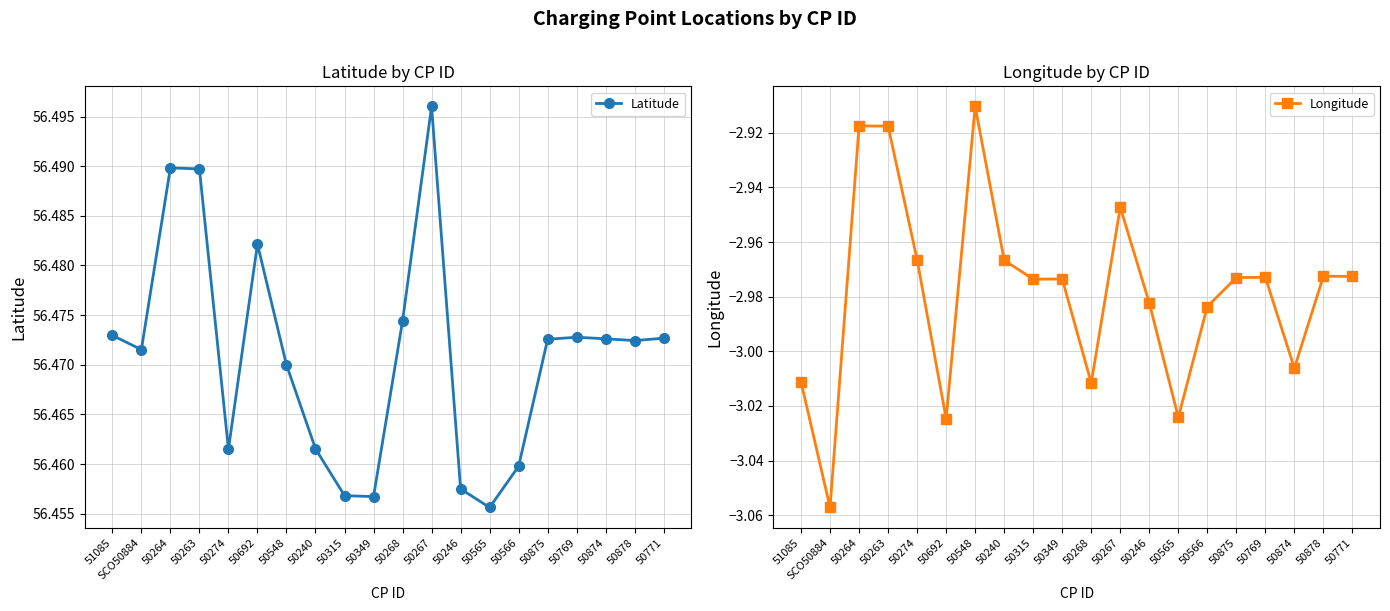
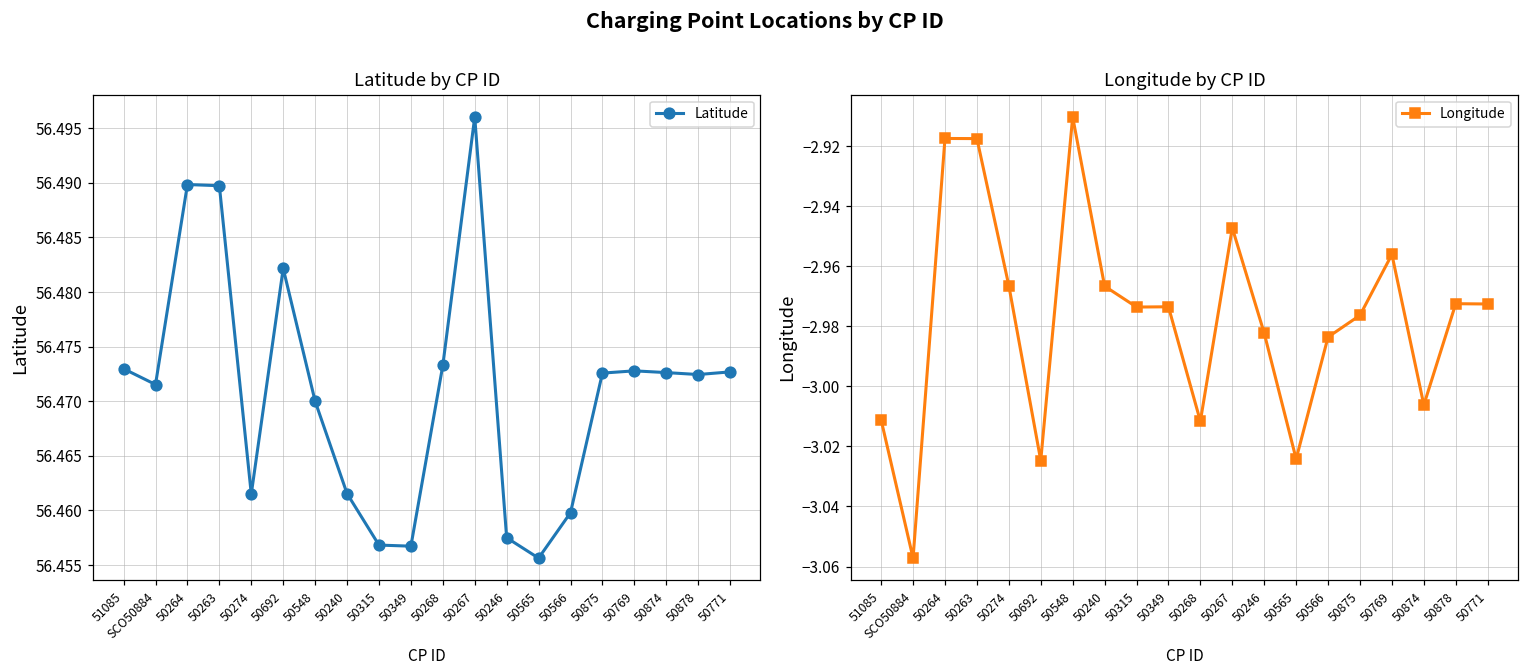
  {
    "Latitude by CP ID": {
      "51085": 56.473,
      "SCO50884": 56.472,
      "50264": 56.490,
      "50263": 56.490,
      "50274": 56.461,
      "50692": 56.482,
      "50548": 56.470,
      "50240": 56.462,
      "50315": 56.457,
      "50349": 56.457,
-     "50268": 56.474,
+     "50268": 56.473,
      "50267": 56.496,
      "50246": 56.458,
      "50565": 56.456,
      "50566": 56.460,
      "50875": 56.473,
      "50769": 56.473,
      "50874": 56.473,
      "50878": 56.472,
      "50771": 56.473
    },
    "Longitude by CP ID": {
      "51085": -3.011,
      "SCO50884": -3.057,
      "50264": -2.917,
      "50263": -2.918,
      "50274": -2.966,
      "50692": -3.025,
      "50548": -2.910,
      "50240": -2.967,
      "50315": -2.974,
      "50349": -2.974,
      "50268": -3.012,
      "50267": -2.947,
      "50246": -2.982,
      "50565": -3.024,
      "50566": -2.984,
-     "50875": -2.973,
-     "50769": -2.973,
+     "50875": -2.976,
+     "50769": -2.956,
      "50874": -3.006,
      "50878": -2.972,
      "50771": -2.973
    }
  }
